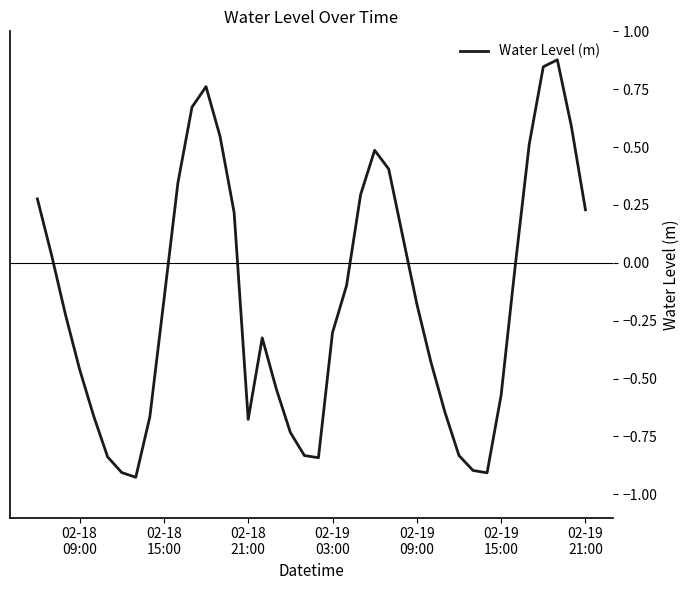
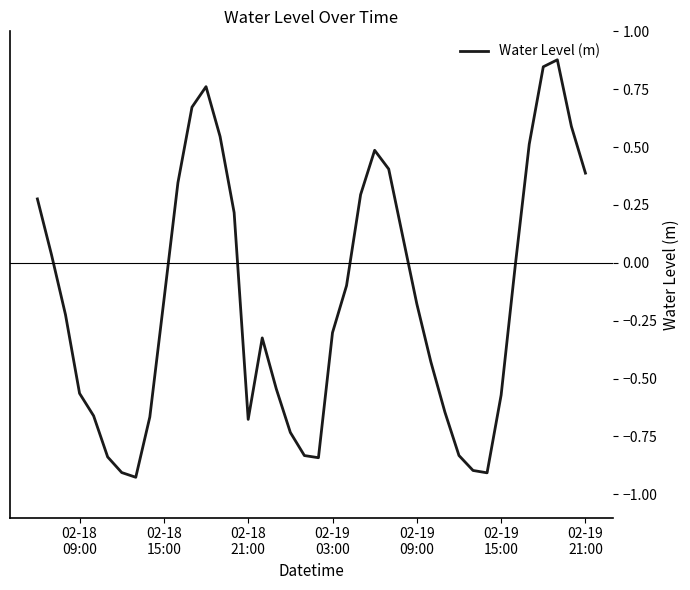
  {
-   "02-18 09:00": -0.46,
+   "02-18 09:00": -0.56,
    "02-18 15:00": -0.16,
    "02-18 21:00": -0.68,
    "02-19 03:00": -0.30,
    "02-19 09:00": -0.18,
    "02-19 15:00": -0.57,
-   "02-19 21:00": 0.23
+   "02-19 21:00": 0.39
  }
